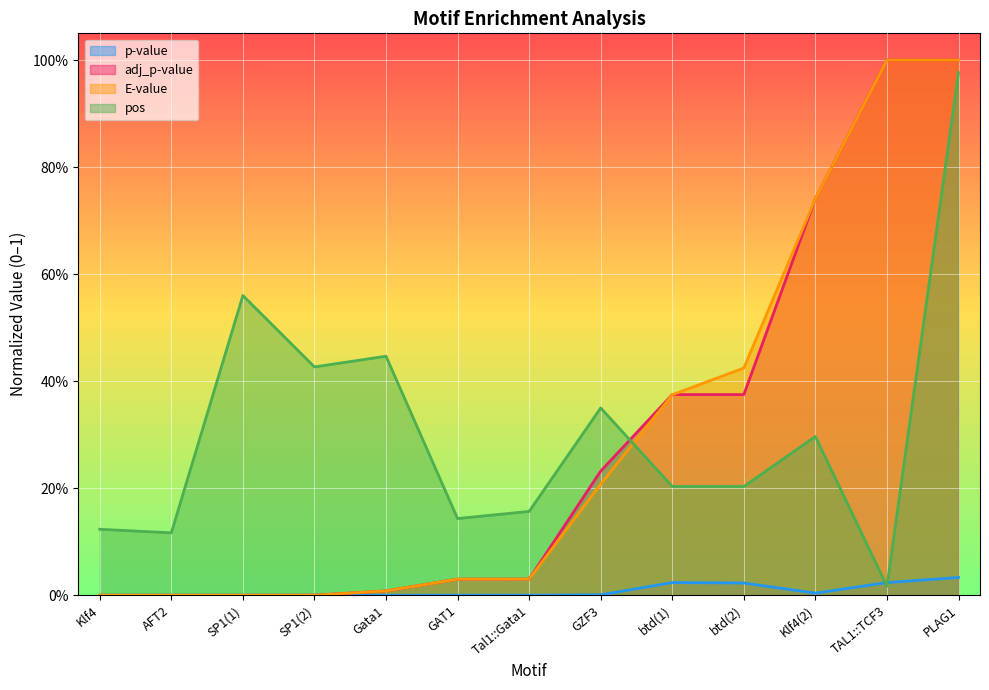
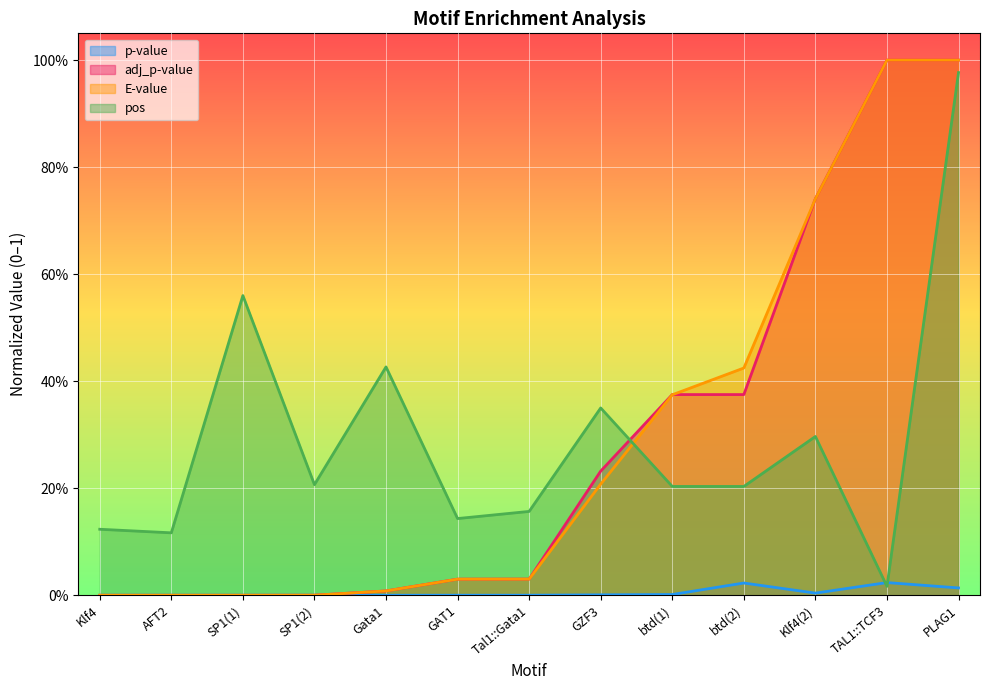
  {
    "p-value": {
      "Gata1": "0%",
      "GAT1": "0%",
      "Tal1::Gata1": "0%",
      "GZF3": "0%",
-     "btd(1)": "2%",
+     "btd(1)": "0%",
      "btd(2)": "2%",
      "Klf4(2)": "0%",
      "TAL1::TCF3": "2%",
-     "PLAG1": "3%"
+     "PLAG1": "1%"
    },
    "adj_p-value": {
      "GZF3": "23%",
      "btd(2)": "38%"
    },
    "E-value": {
      "GZF3": "21%",
      "btd(2)": "42%"
    },
    "pos": {
      "Klf4": "12%",
      "AFT2": "12%",
      "SP1(1)": "56%",
-     "SP1(2)": "43%",
-     "Gata1": "45%",
+     "SP1(2)": "21%",
+     "Gata1": "43%",
      "GAT1": "14%",
      "Tal1::Gata1": "16%",
      "GZF3": "35%",
      "btd(1)": "20%",
      "btd(2)": "20%",
      "Klf4(2)": "30%",
      "TAL1::TCF3": "2%",
      "PLAG1": "98%"
    }
  }
